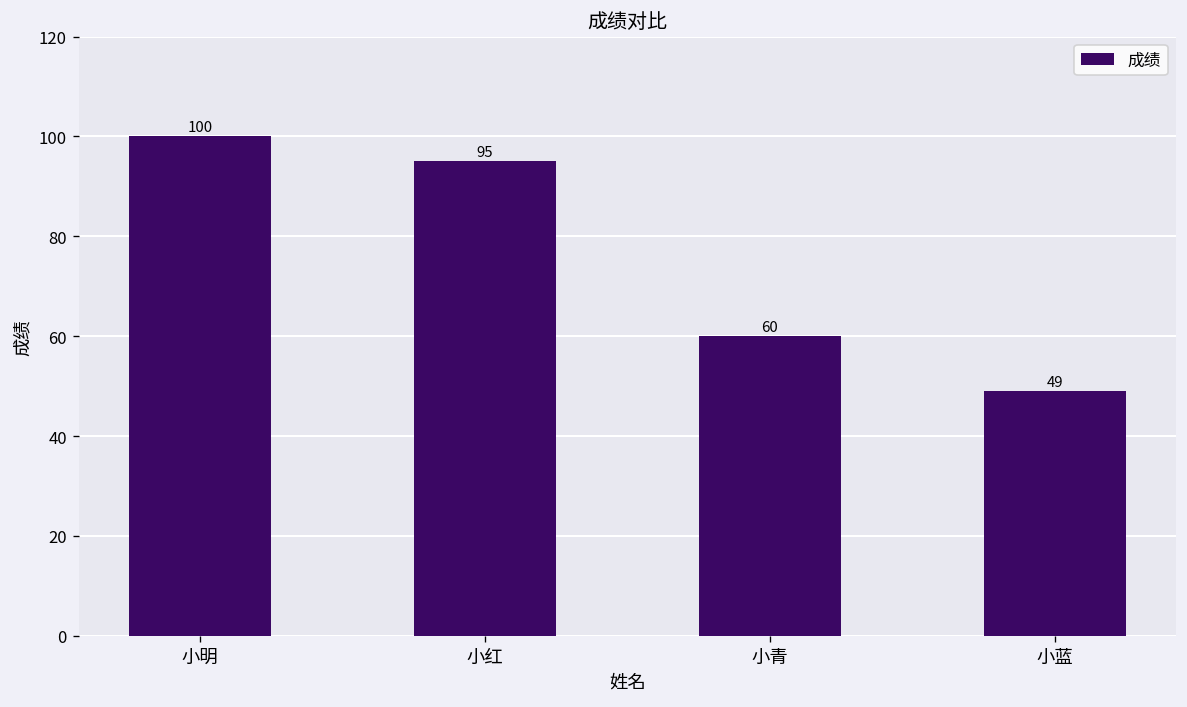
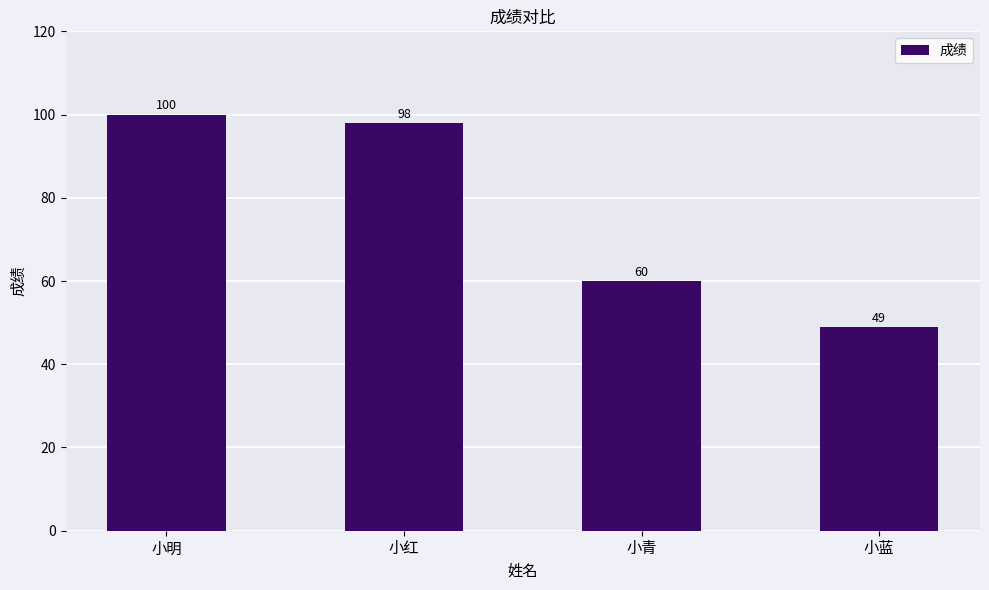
  {
    "小明": 100,
-   "小红": 95,
+   "小红": 98,
    "小青": 60,
    "小蓝": 49
  }
